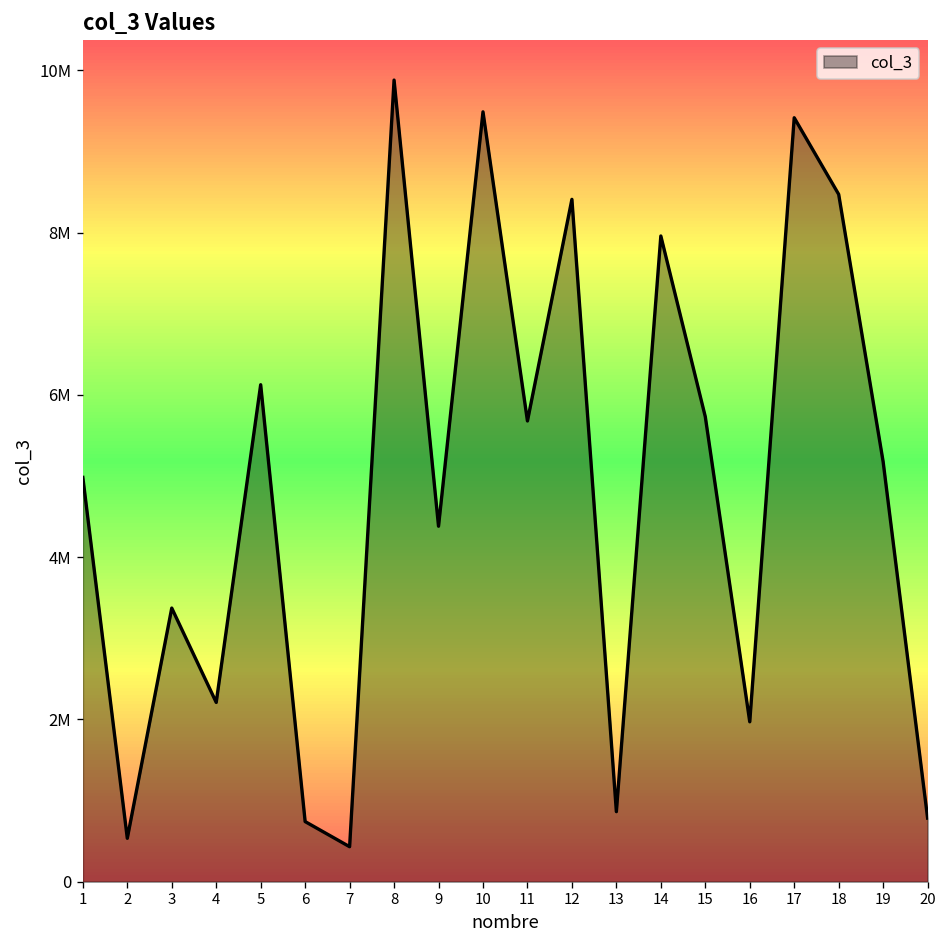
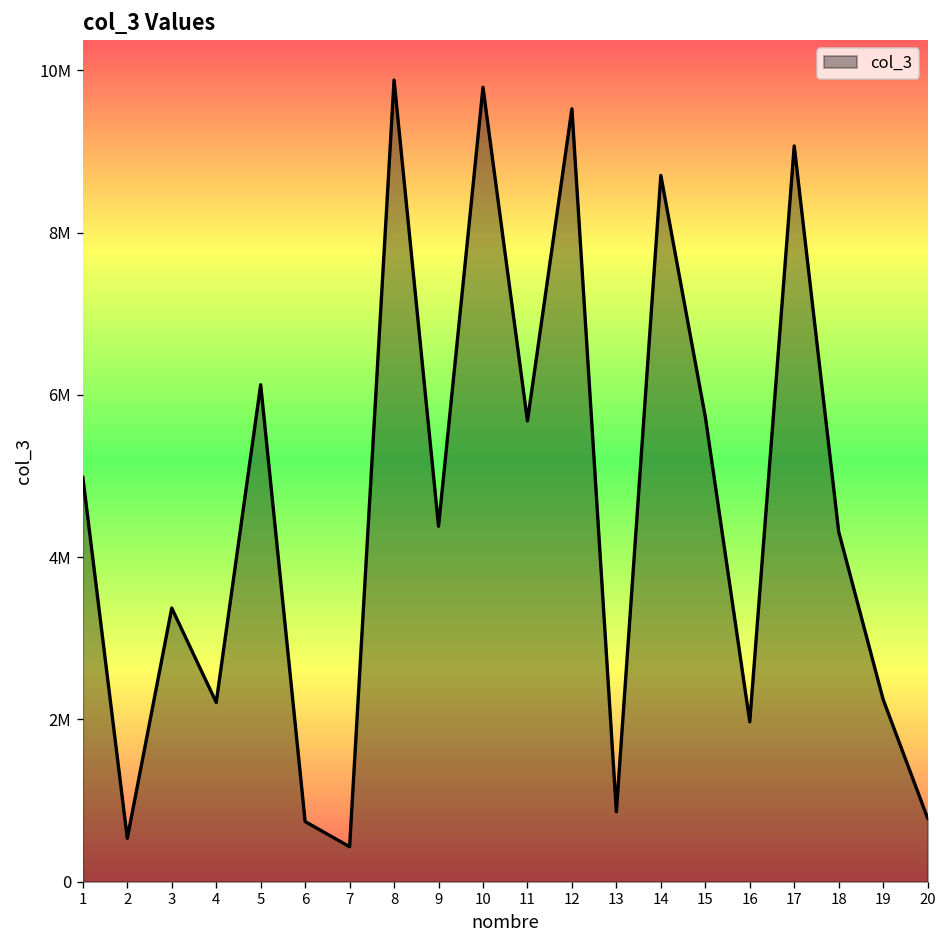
  {
    "1": 5000000,
    "2": 500000,
    "3": 3400000,
    "4": 2200000,
    "5": 6100000,
    "6": 700000,
    "7": 400000,
    "8": 9900000,
    "9": 4400000,
-   "10": 9500000,
+   "10": 9800000,
    "11": 5700000,
-   "12": 8400000,
+   "12": 9500000,
    "13": 900000,
-   "14": 8000000,
+   "14": 8700000,
    "15": 5700000,
    "16": 2000000,
-   "17": 9400000,
-   "18": 8500000,
-   "19": 5200000,
+   "17": 9100000,
+   "18": 4300000,
+   "19": 2200000,
    "20": 800000
  }
